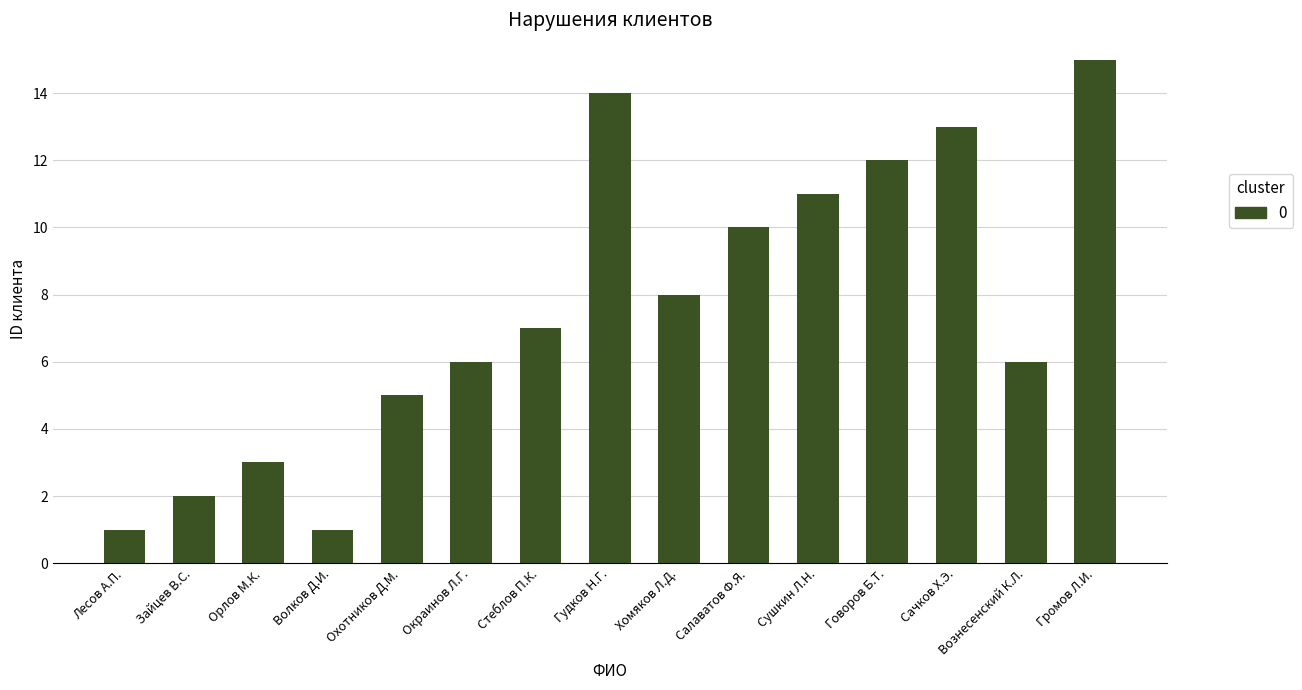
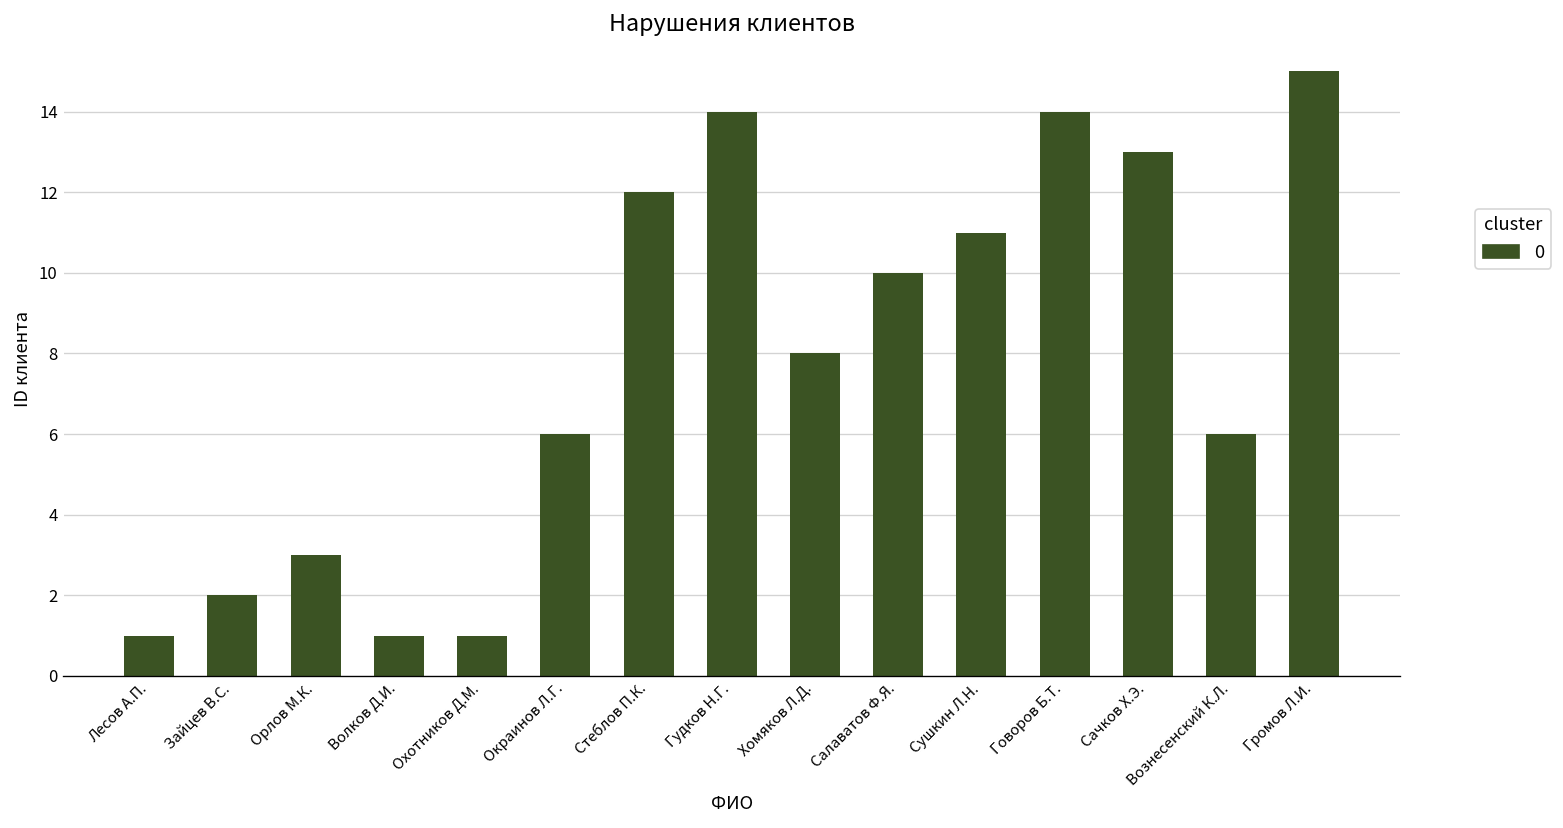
  {
    "Лесов А.П.": 1,
    "Зайцев В.С.": 2,
    "Орлов М.К.": 3,
    "Волков Д.И.": 1,
-   "Охотников Д.М.": 5,
+   "Охотников Д.М.": 1,
    "Окраинов Л.Г.": 6,
-   "Стеблов П.К.": 7,
+   "Стеблов П.К.": 12,
    "Гудков Н.Г.": 14,
    "Хомяков Л.Д.": 8,
    "Салаватов Ф.Я.": 10,
    "Сушкин Л.Н.": 11,
-   "Говоров Б.Т.": 12,
+   "Говоров Б.Т.": 14,
    "Сачков Х.Э.": 13,
    "Вознесенский К.Л.": 6,
    "Громов Л.И.": 15
  }
